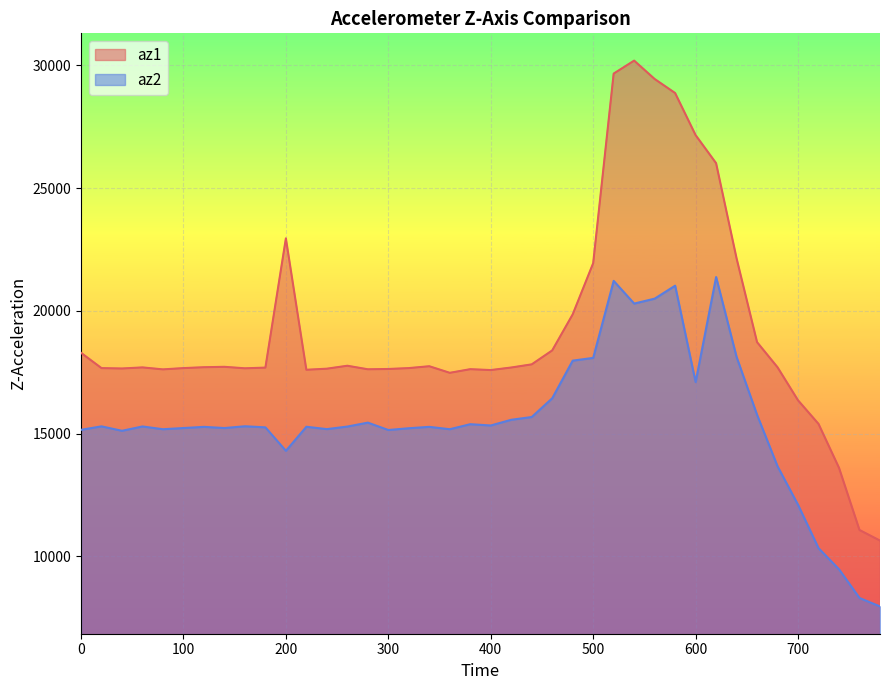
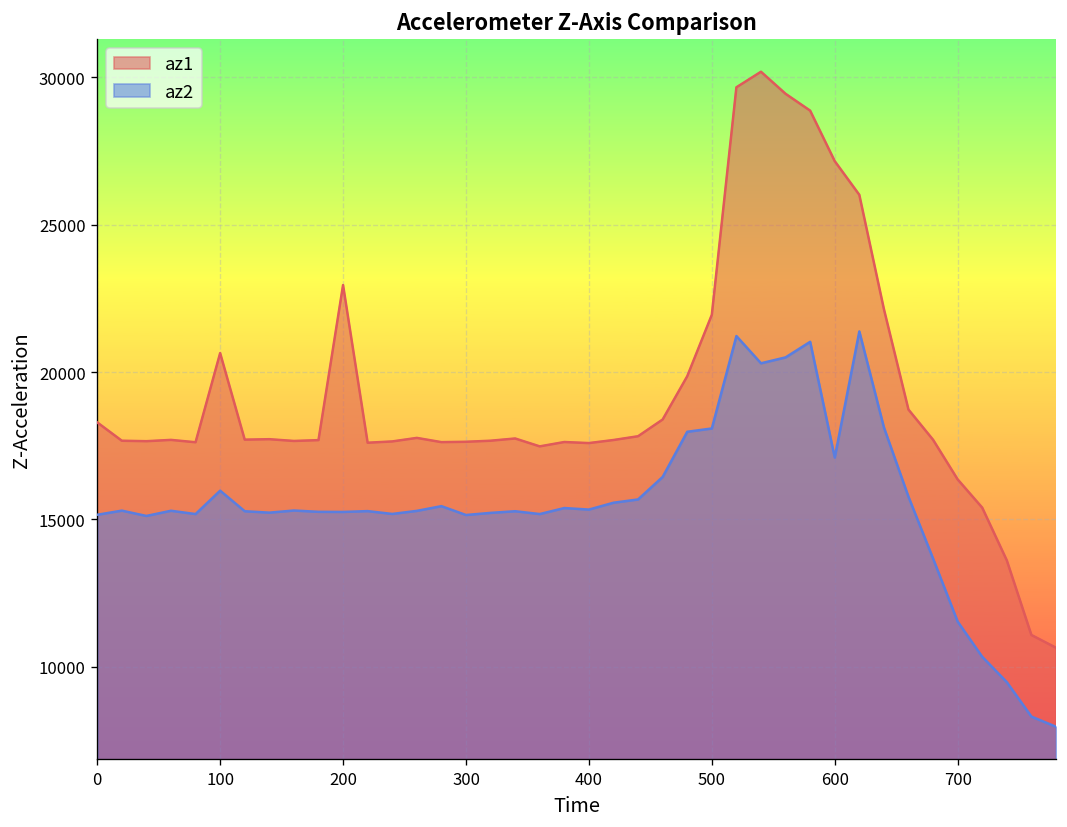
  {
    "az1": {
      "0": 18300,
-     "100": 17700,
+     "100": 20600,
      "200": 23000,
      "300": 17600,
      "400": 17600,
      "500": 21900,
      "600": 27200,
      "700": 16400
    },
    "az2": {
      "0": 15200,
-     "100": 15200,
-     "200": 14300,
+     "100": 16000,
+     "200": 15300,
      "300": 15100,
      "400": 15300,
      "500": 18100,
      "600": 17100,
-     "700": 12100
+     "700": 11500
    }
  }
